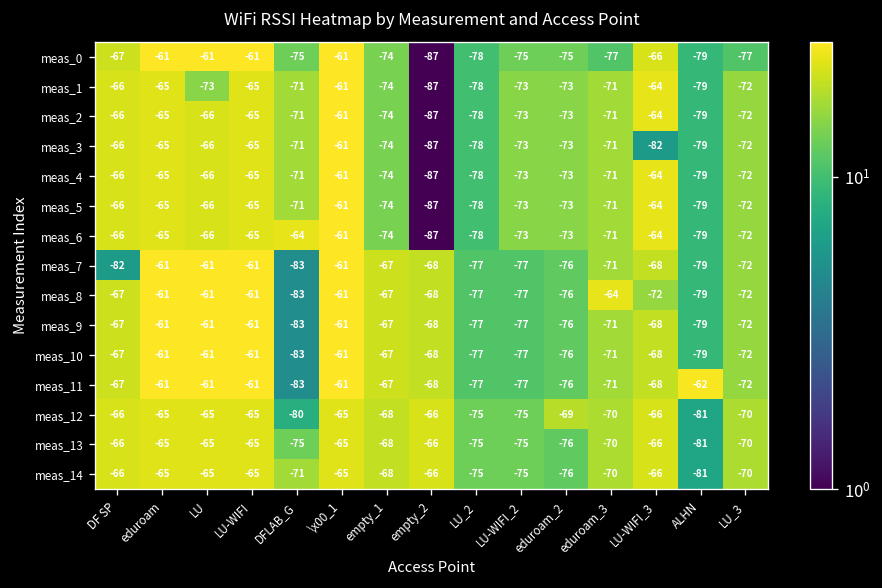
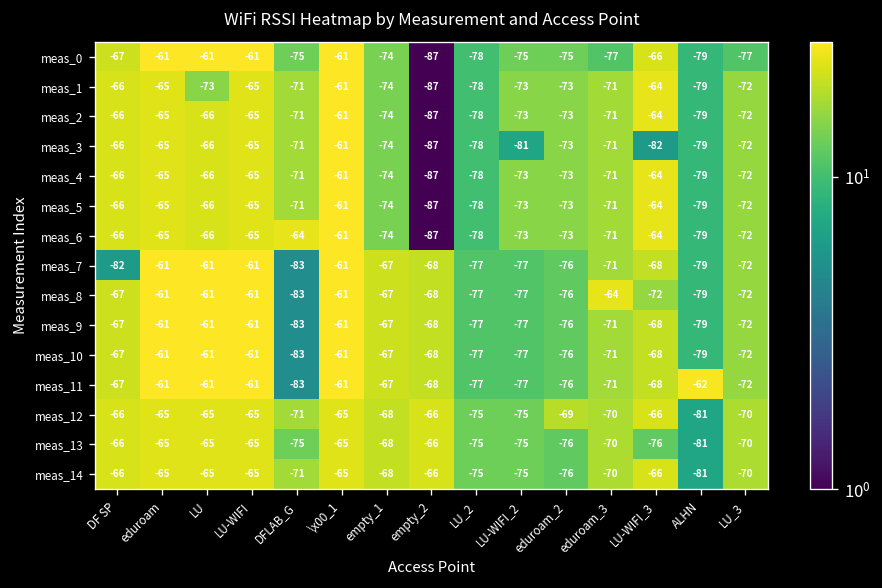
  {
    "meas_3": {
      "DF SP": -66,
      "eduroam": -65,
      "LU": -66,
      "LU-WIFI": -65,
      "DFLAB_G": -71,
      "\\x00_1": -61,
      "empty_1": -74,
      "empty_2": -87,
      "LU_2": -78,
-     "LU-WIFI_2": -73,
+     "LU-WIFI_2": -81,
      "eduroam_2": -73,
      "eduroam_3": -71,
      "LU-WIFI_3": -82,
      "ALHN": -79,
      "LU_3": -72
    },
    "meas_12": {
      "DF SP": -66,
      "eduroam": -65,
      "LU": -65,
      "LU-WIFI": -65,
-     "DFLAB_G": -80,
+     "DFLAB_G": -71,
      "\\x00_1": -65,
      "empty_1": -68,
      "empty_2": -66,
      "LU_2": -75,
      "LU-WIFI_2": -75,
      "eduroam_2": -69,
      "eduroam_3": -70,
      "LU-WIFI_3": -66,
      "ALHN": -81,
      "LU_3": -70
    },
    "meas_13": {
      "DF SP": -66,
      "eduroam": -65,
      "LU": -65,
      "LU-WIFI": -65,
      "DFLAB_G": -75,
      "\\x00_1": -65,
      "empty_1": -68,
      "empty_2": -66,
      "LU_2": -75,
      "LU-WIFI_2": -75,
      "eduroam_2": -76,
      "eduroam_3": -70,
-     "LU-WIFI_3": -66,
+     "LU-WIFI_3": -76,
      "ALHN": -81,
      "LU_3": -70
    }
  }
